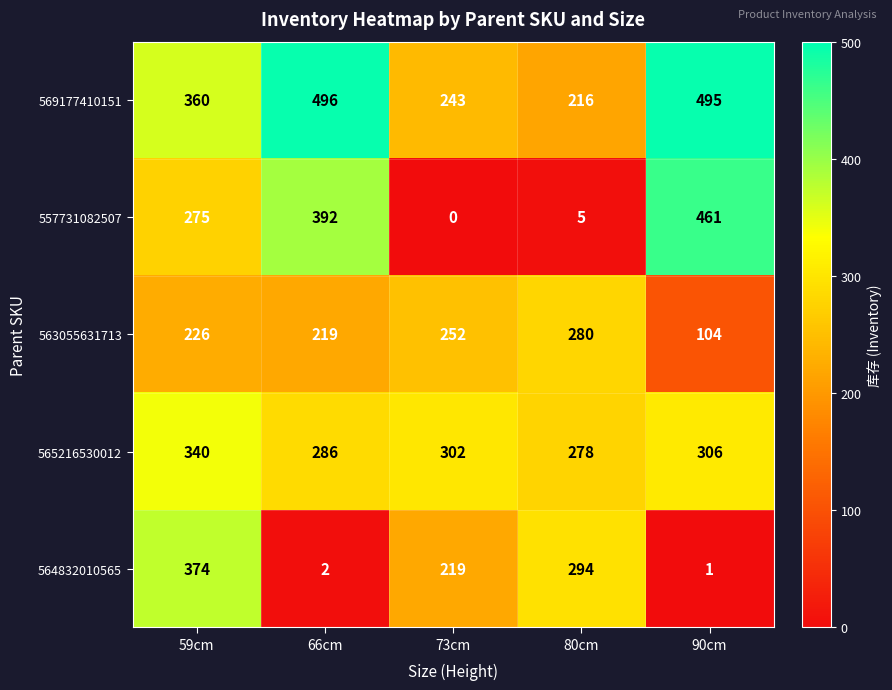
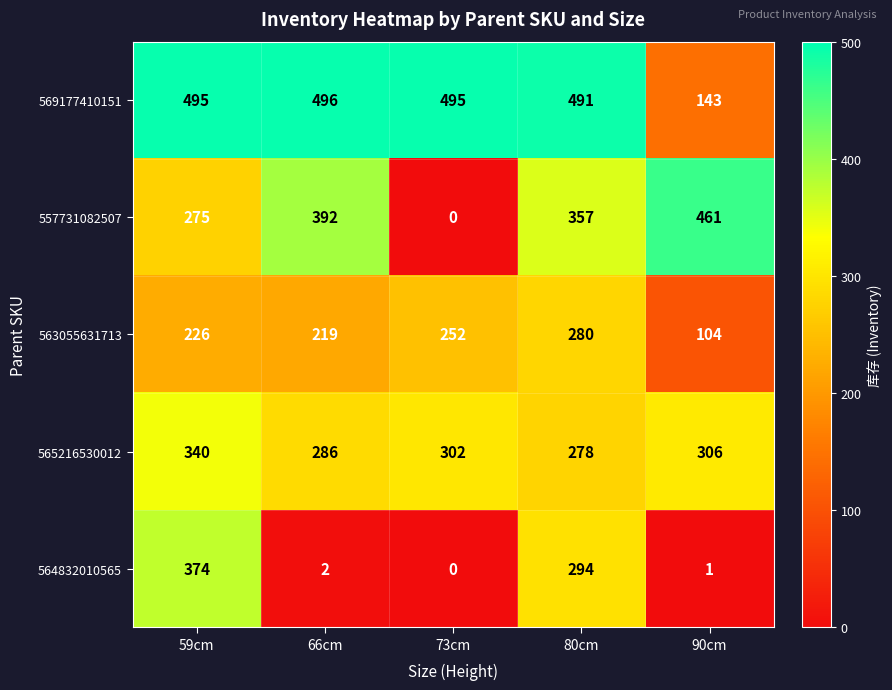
  {
    "569177410151": {
-     "59cm": 360,
+     "59cm": 495,
      "66cm": 496,
-     "73cm": 243,
-     "80cm": 216,
-     "90cm": 495
+     "73cm": 495,
+     "80cm": 491,
+     "90cm": 143
    },
    "557731082507": {
      "59cm": 275,
      "66cm": 392,
      "73cm": 0,
-     "80cm": 5,
+     "80cm": 357,
      "90cm": 461
    },
    "563055631713": {
      "59cm": 226,
      "66cm": 219,
      "73cm": 252,
      "80cm": 280,
      "90cm": 104
    },
    "565216530012": {
      "59cm": 340,
      "66cm": 286,
      "73cm": 302,
      "80cm": 278,
      "90cm": 306
    },
    "564832010565": {
      "59cm": 374,
      "66cm": 2,
-     "73cm": 219,
+     "73cm": 0,
      "80cm": 294,
      "90cm": 1
    }
  }
